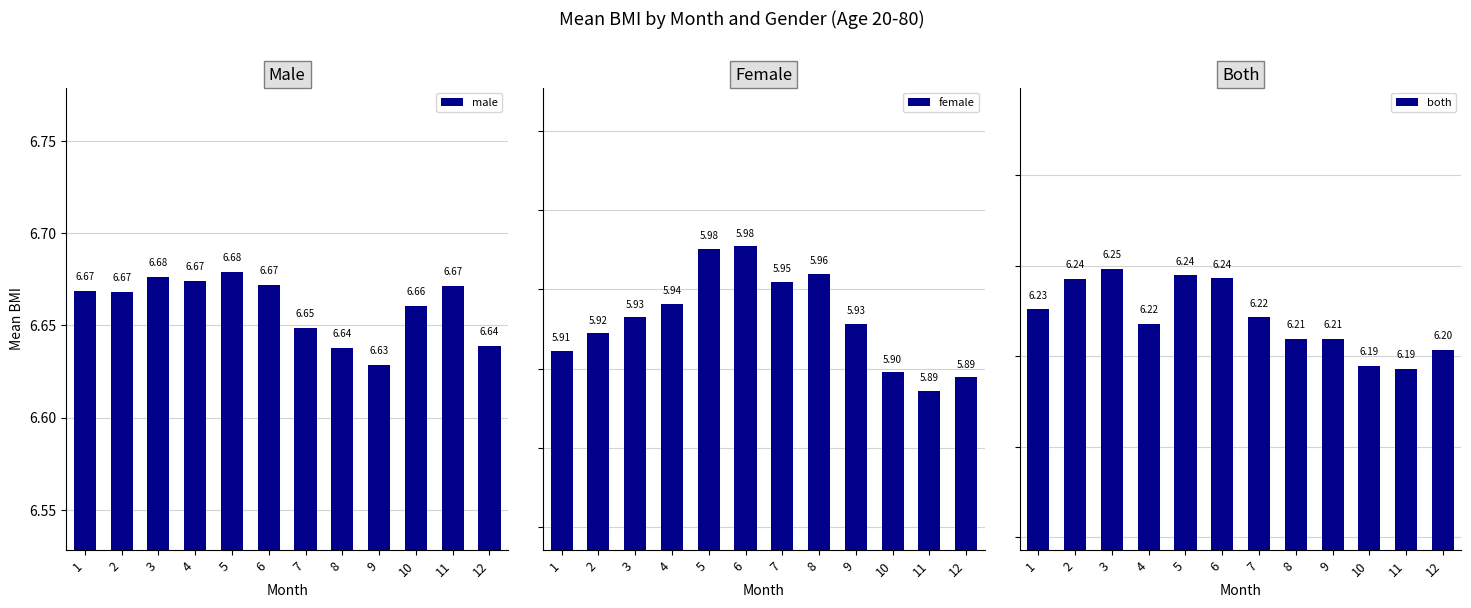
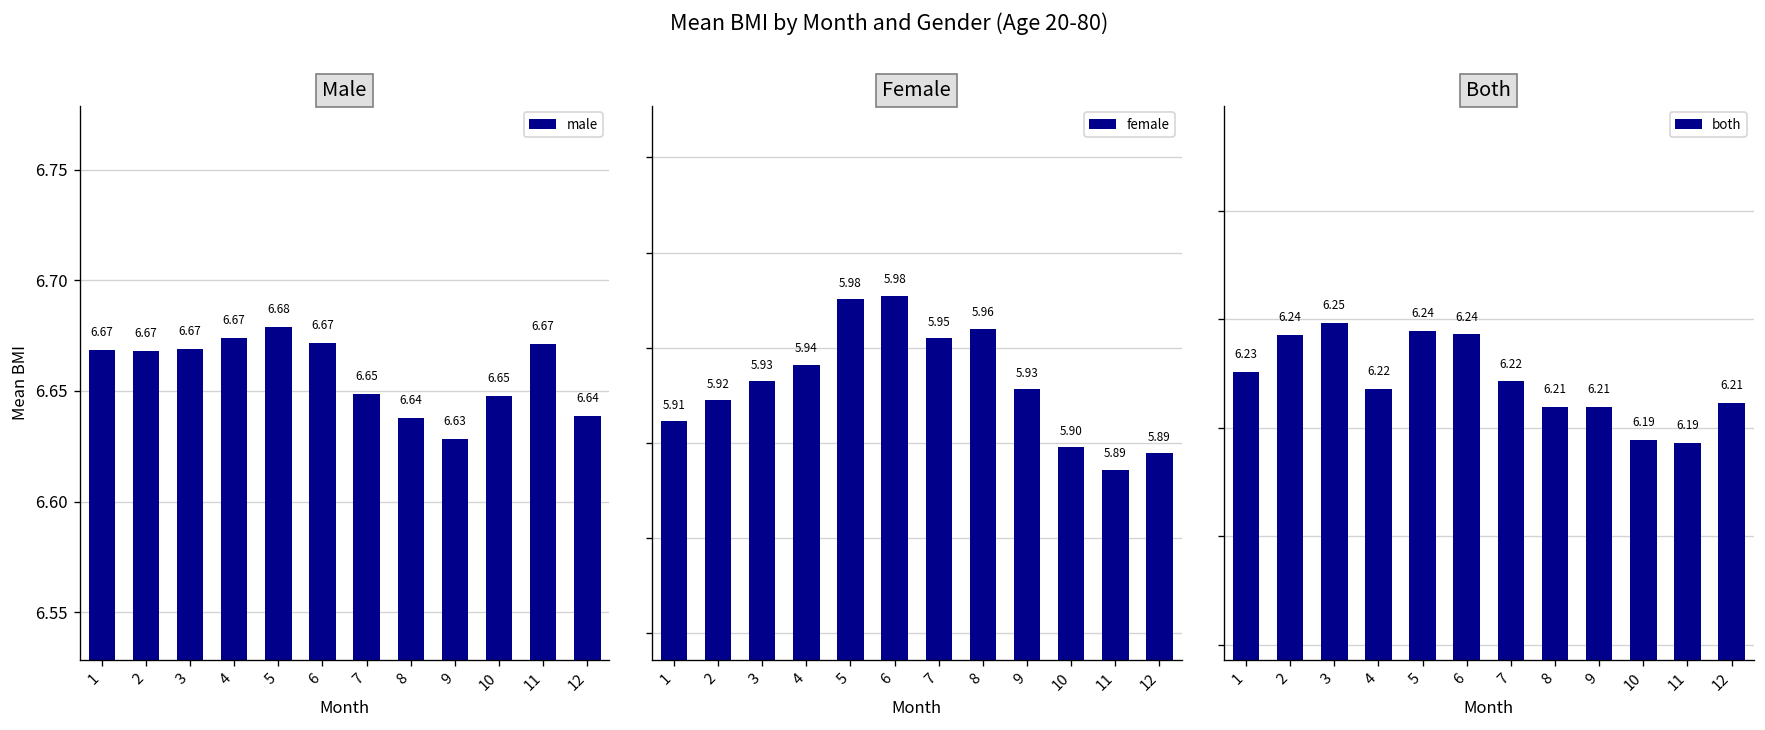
  {
    "Male": {
      "1": 6.67,
      "2": 6.67,
-     "3": 6.68,
+     "3": 6.67,
      "4": 6.67,
      "5": 6.68,
      "6": 6.67,
      "7": 6.65,
      "8": 6.64,
      "9": 6.63,
-     "10": 6.66,
+     "10": 6.65,
      "11": 6.67,
      "12": 6.64
    },
    "Female": {
      "1": 5.91,
      "2": 5.92,
      "3": 5.93,
      "4": 5.94,
      "5": 5.98,
      "6": 5.98,
      "7": 5.95,
      "8": 5.96,
      "9": 5.93,
      "10": 5.90,
      "11": 5.89,
      "12": 5.89
    },
    "Both": {
      "1": 6.23,
      "2": 6.24,
      "3": 6.25,
      "4": 6.22,
      "5": 6.24,
      "6": 6.24,
      "7": 6.22,
      "8": 6.21,
      "9": 6.21,
      "10": 6.19,
      "11": 6.19,
-     "12": 6.20
+     "12": 6.21
    }
  }
